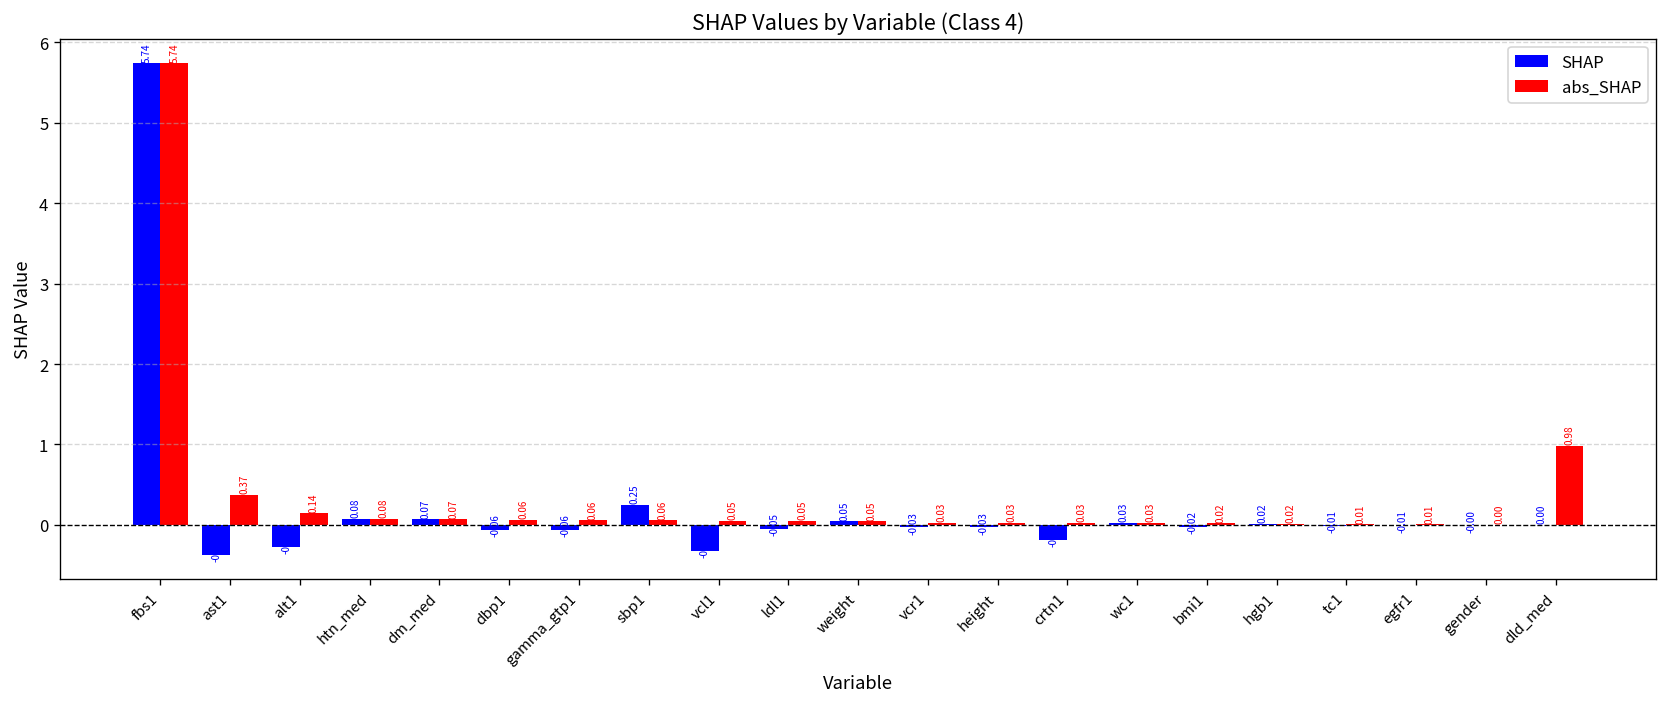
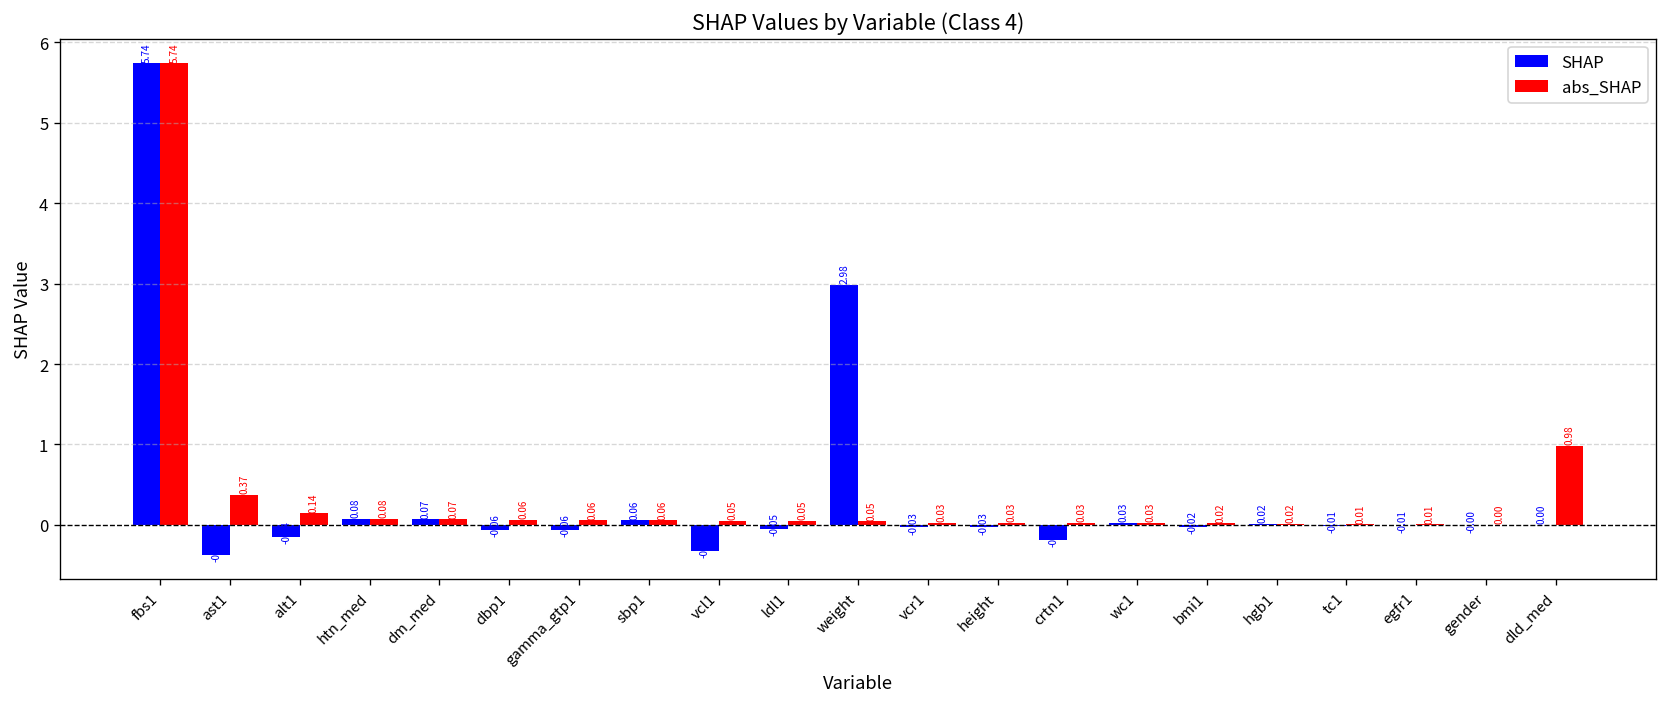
  {
    "SHAP": {
      "fbs1": 5.74,
-     "alt1": -0.3,
+     "alt1": -0.1,
      "htn_med": 0.08,
      "dm_med": 0.07,
      "dbp1": -0.06,
      "gamma_gtp1": -0.06,
-     "sbp1": 0.25,
+     "sbp1": 0.06,
      "ldl1": -0.05,
-     "weight": 0.05,
+     "weight": 2.98,
      "vcr1": -0.03,
      "height": -0.03,
      "wc1": 0.03,
      "bmi1": -0.02,
      "hgb1": 0.02,
      "tc1": -0.01,
      "egfr1": -0.01,
      "gender": -0.00,
      "dld_med": 0.00
    },
    "abs_SHAP": {
      "fbs1": 5.74,
      "ast1": 0.37,
      "alt1": 0.14,
      "htn_med": 0.08,
      "dm_med": 0.07,
      "dbp1": 0.06,
      "gamma_gtp1": 0.06,
      "sbp1": 0.06,
      "vcl1": 0.05,
      "ldl1": 0.05,
      "weight": 0.05,
      "vcr1": 0.03,
      "height": 0.03,
      "crtn1": 0.03,
      "wc1": 0.03,
      "bmi1": 0.02,
      "hgb1": 0.02,
      "tc1": 0.01,
      "egfr1": 0.01,
      "gender": 0.00,
      "dld_med": 0.98
    }
  }
